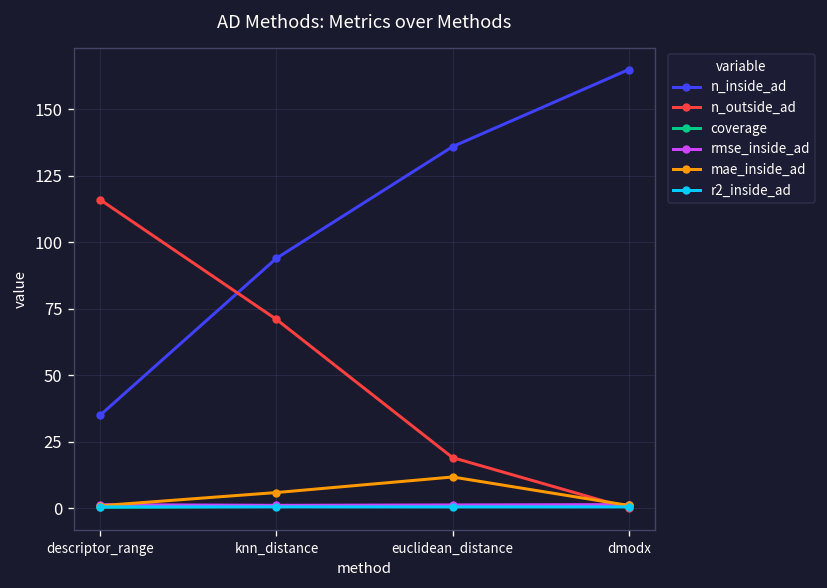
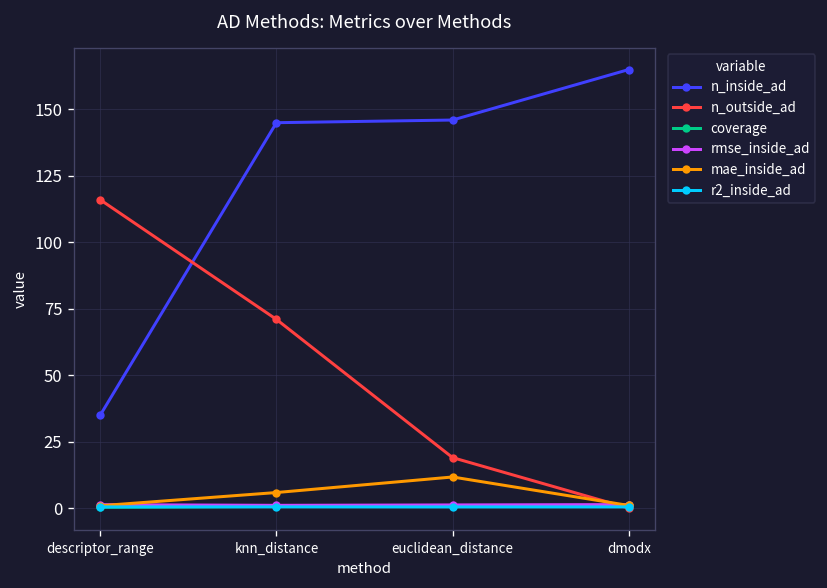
  {
    "n_inside_ad": {
      "descriptor_range": 35,
-     "knn_distance": 94,
-     "euclidean_distance": 136,
+     "knn_distance": 145,
+     "euclidean_distance": 146,
      "dmodx": 165
    },
    "n_outside_ad": {
      "descriptor_range": 116,
      "knn_distance": 71,
      "euclidean_distance": 19
    },
    "mae_inside_ad": {
      "knn_distance": 6,
      "euclidean_distance": 12
    }
  }
